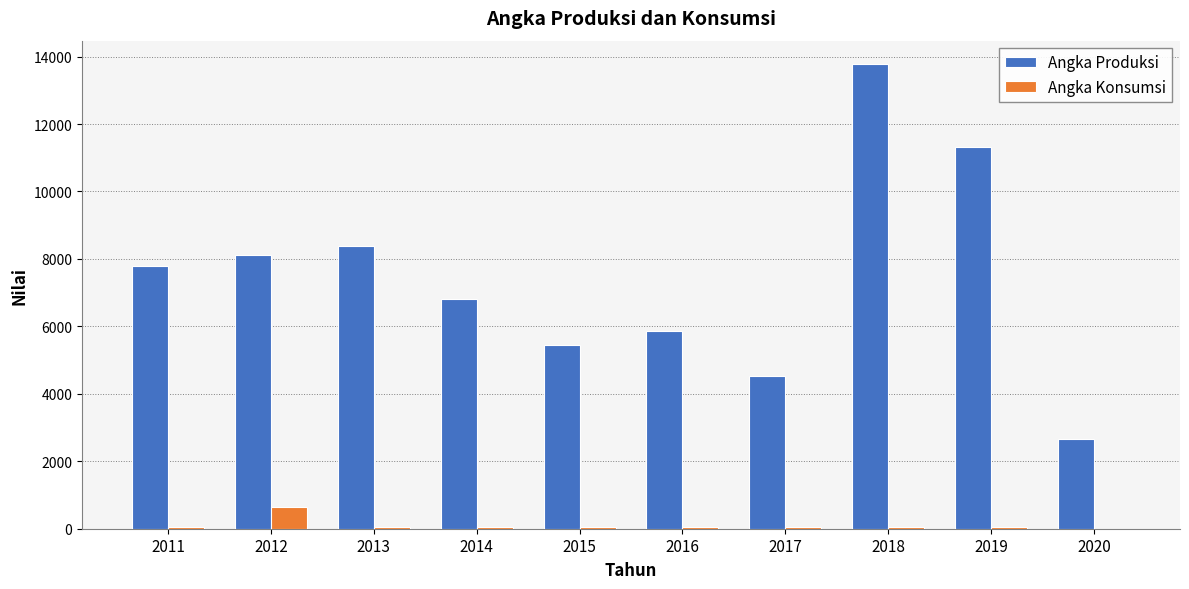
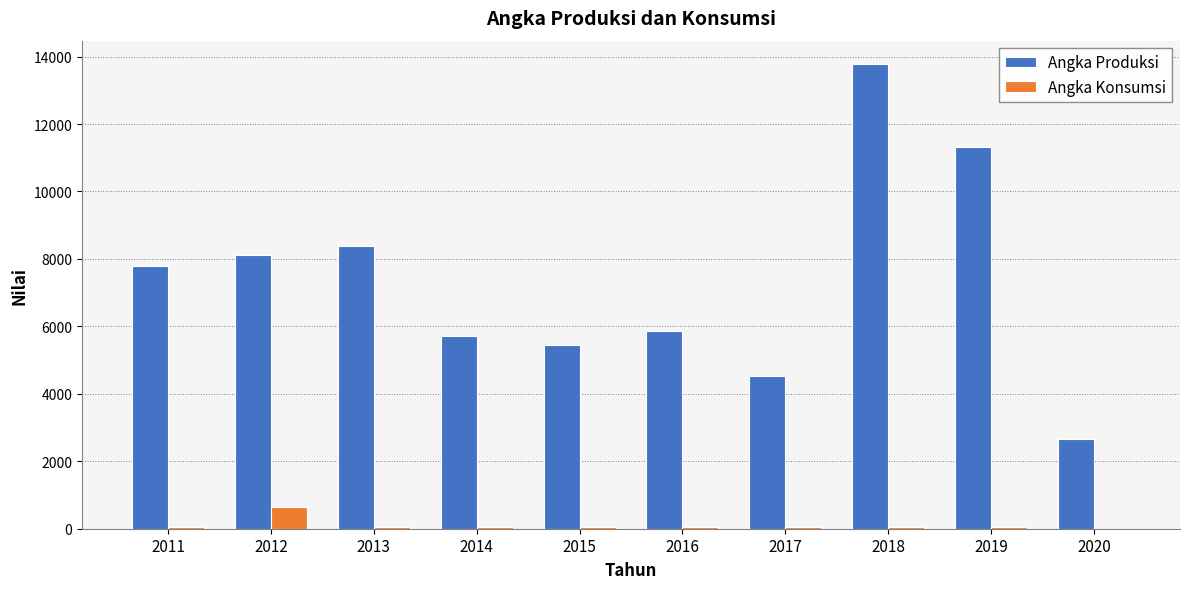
  {
    "Angka Produksi": {
      "2011": 7800,
      "2012": 8100,
      "2013": 8400,
-     "2014": 6800,
+     "2014": 5700,
      "2015": 5500,
      "2016": 5900,
      "2017": 4500,
      "2018": 13800,
      "2019": 11300,
      "2020": 2700
    },
    "Angka Konsumsi": {
      "2012": 600,
      "2020": 0
    }
  }
